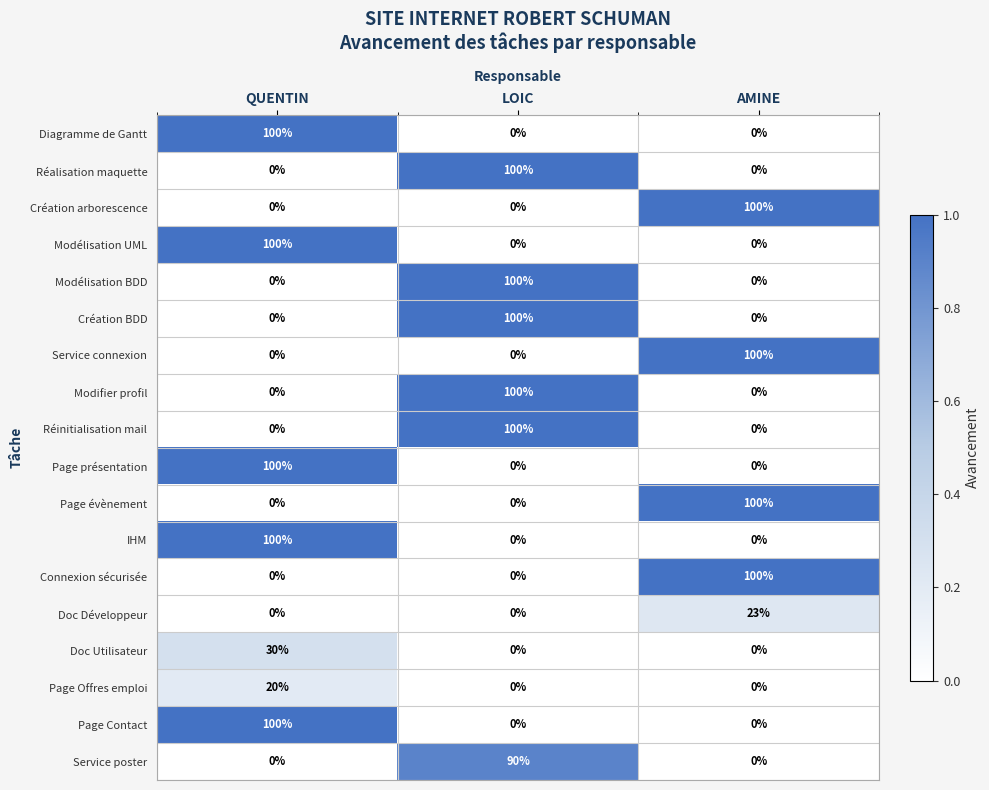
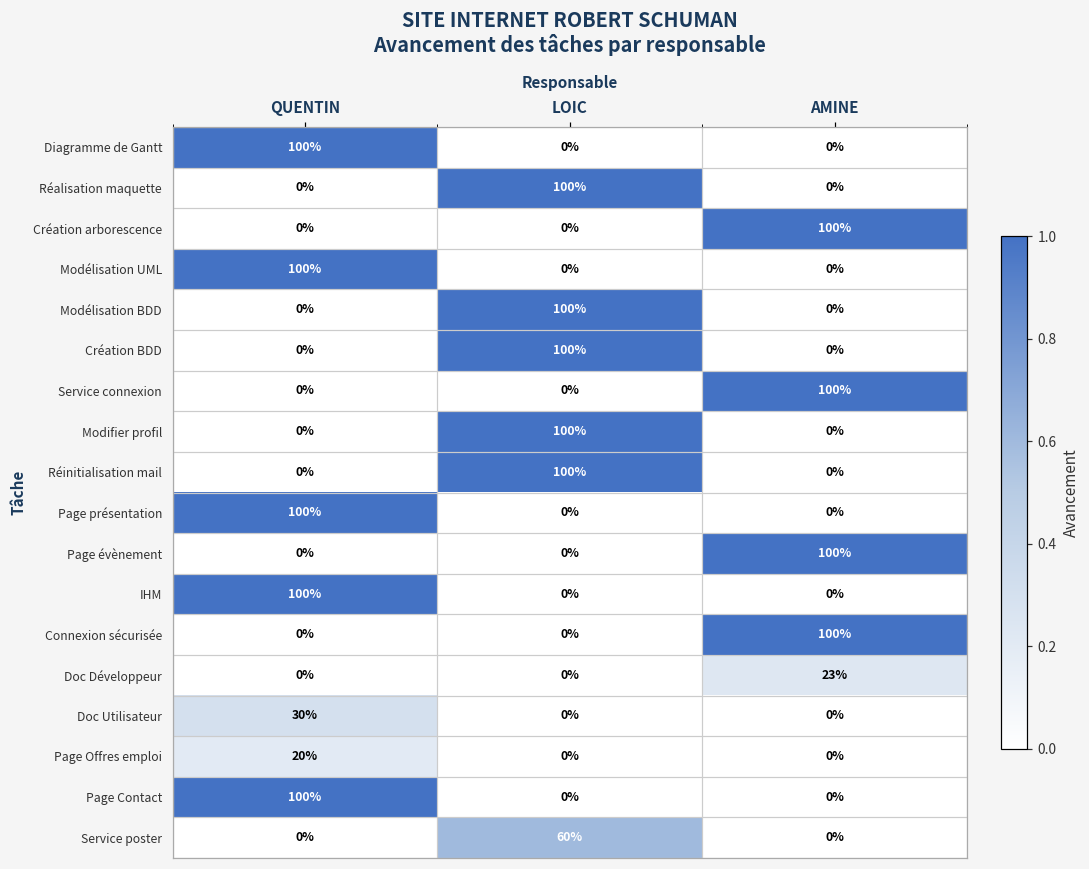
  {
    "Diagramme de Gantt": {
      "QUENTIN": "100%",
      "LOIC": "0%",
      "AMINE": "0%"
    },
    "Réalisation maquette": {
      "QUENTIN": "0%",
      "LOIC": "100%",
      "AMINE": "0%"
    },
    "Création arborescence": {
      "QUENTIN": "0%",
      "LOIC": "0%",
      "AMINE": "100%"
    },
    "Modélisation UML": {
      "QUENTIN": "100%",
      "LOIC": "0%",
      "AMINE": "0%"
    },
    "Modélisation BDD": {
      "QUENTIN": "0%",
      "LOIC": "100%",
      "AMINE": "0%"
    },
    "Création BDD": {
      "QUENTIN": "0%",
      "LOIC": "100%",
      "AMINE": "0%"
    },
    "Service connexion": {
      "QUENTIN": "0%",
      "LOIC": "0%",
      "AMINE": "100%"
    },
    "Modifier profil": {
      "QUENTIN": "0%",
      "LOIC": "100%",
      "AMINE": "0%"
    },
    "Réinitialisation mail": {
      "QUENTIN": "0%",
      "LOIC": "100%",
      "AMINE": "0%"
    },
    "Page présentation": {
      "QUENTIN": "100%",
      "LOIC": "0%",
      "AMINE": "0%"
    },
    "Page évènement": {
      "QUENTIN": "0%",
      "LOIC": "0%",
      "AMINE": "100%"
    },
    "IHM": {
      "QUENTIN": "100%",
      "LOIC": "0%",
      "AMINE": "0%"
    },
    "Connexion sécurisée": {
      "QUENTIN": "0%",
      "LOIC": "0%",
      "AMINE": "100%"
    },
    "Doc Développeur": {
      "QUENTIN": "0%",
      "LOIC": "0%",
      "AMINE": "23%"
    },
    "Doc Utilisateur": {
      "QUENTIN": "30%",
      "LOIC": "0%",
      "AMINE": "0%"
    },
    "Page Offres emploi": {
      "QUENTIN": "20%",
      "LOIC": "0%",
      "AMINE": "0%"
    },
    "Page Contact": {
      "QUENTIN": "100%",
      "LOIC": "0%",
      "AMINE": "0%"
    },
    "Service poster": {
      "QUENTIN": "0%",
-     "LOIC": "90%",
+     "LOIC": "60%",
      "AMINE": "0%"
    }
  }
